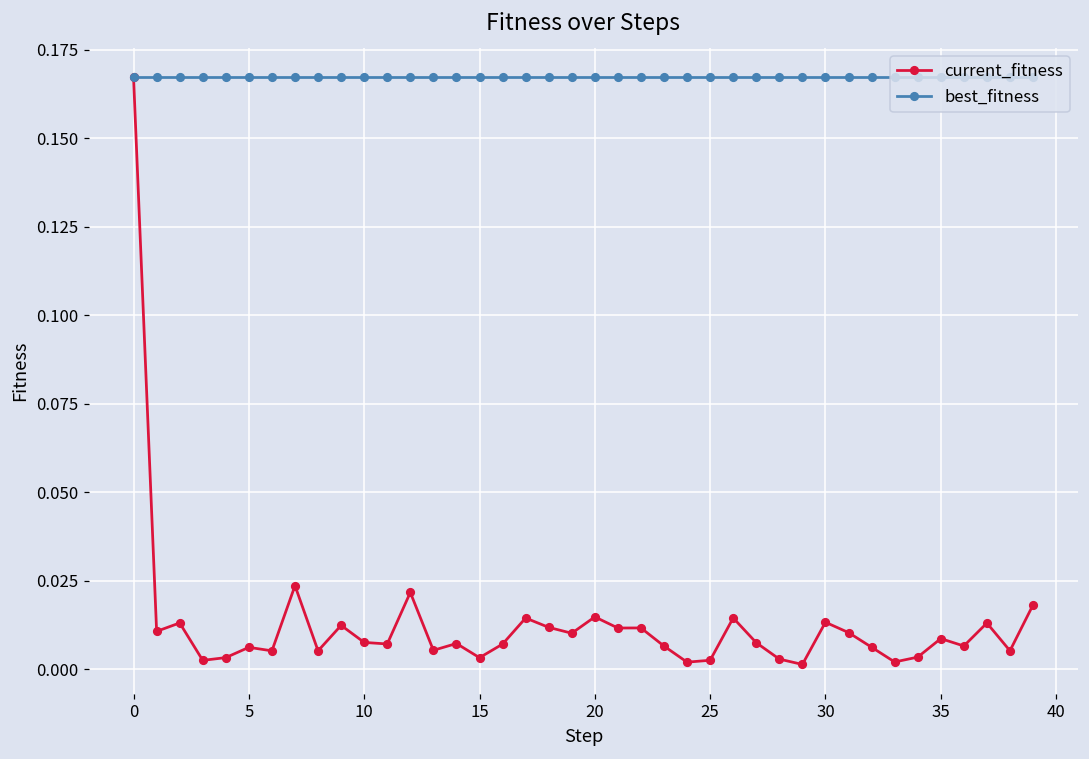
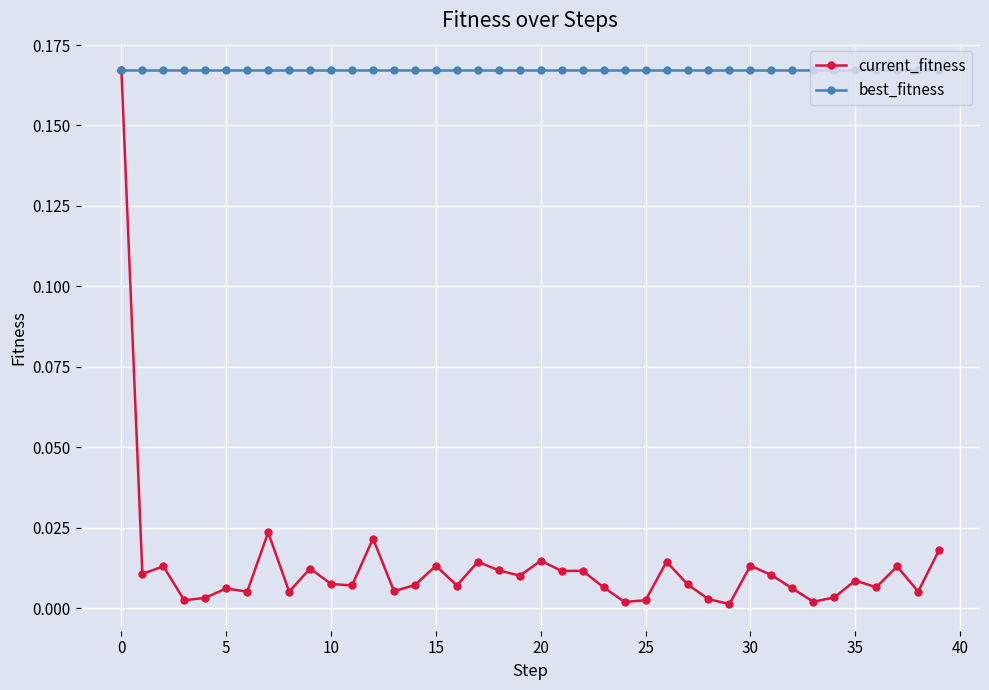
  {
    "current_fitness": {
      "5": 0.006,
      "10": 0.008,
-     "15": 0.003,
+     "15": 0.013,
      "20": 0.015,
      "25": 0.003,
      "30": 0.013,
      "35": 0.009
    },
    "best_fitness": {
      "5": 0.167,
      "10": 0.167,
      "15": 0.167,
      "20": 0.167,
      "25": 0.167,
      "30": 0.167
    }
  }
